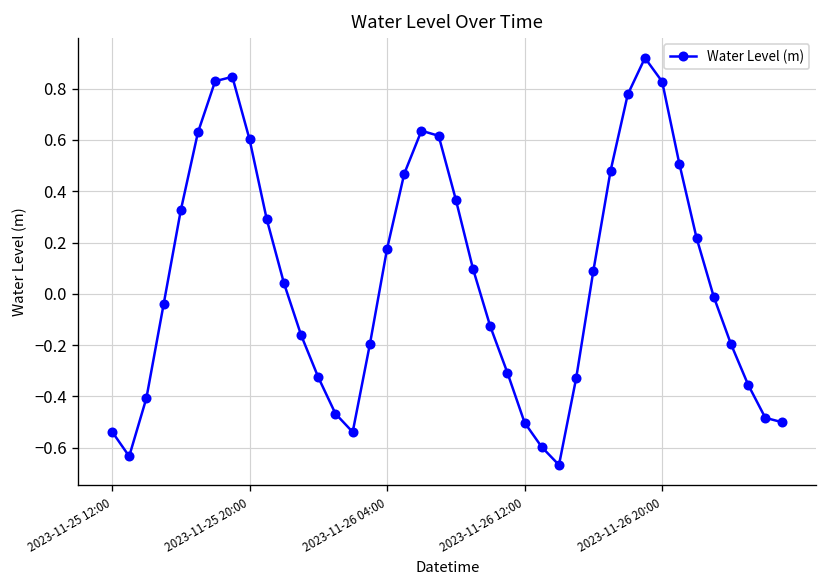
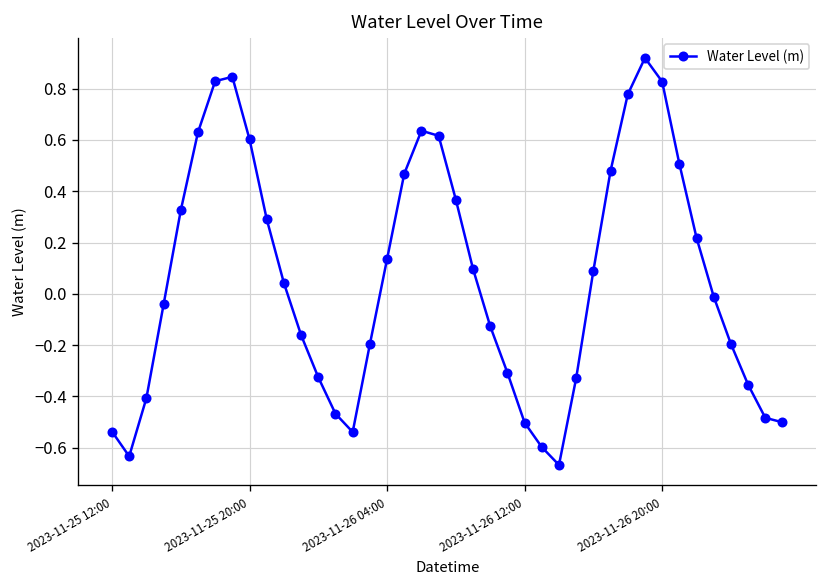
  {
    "2023-11-25 12:00": -0.54,
    "2023-11-25 20:00": 0.60,
-   "2023-11-26 04:00": 0.18,
+   "2023-11-26 04:00": 0.14,
    "2023-11-26 12:00": -0.50,
    "2023-11-26 20:00": 0.83
  }
